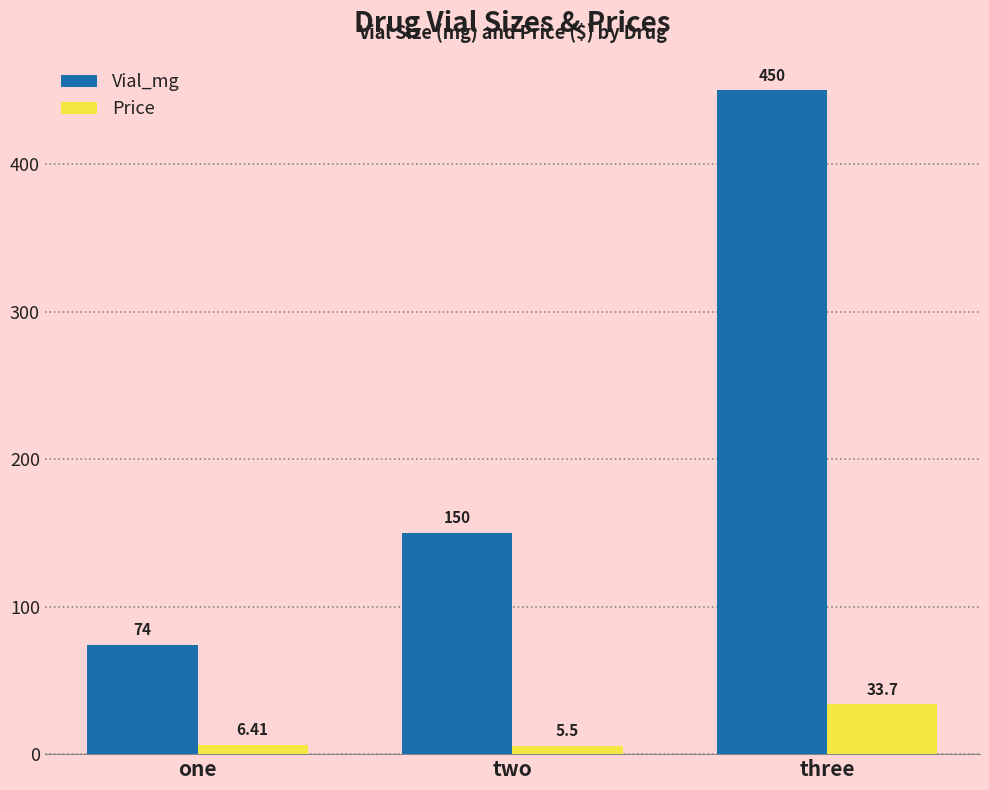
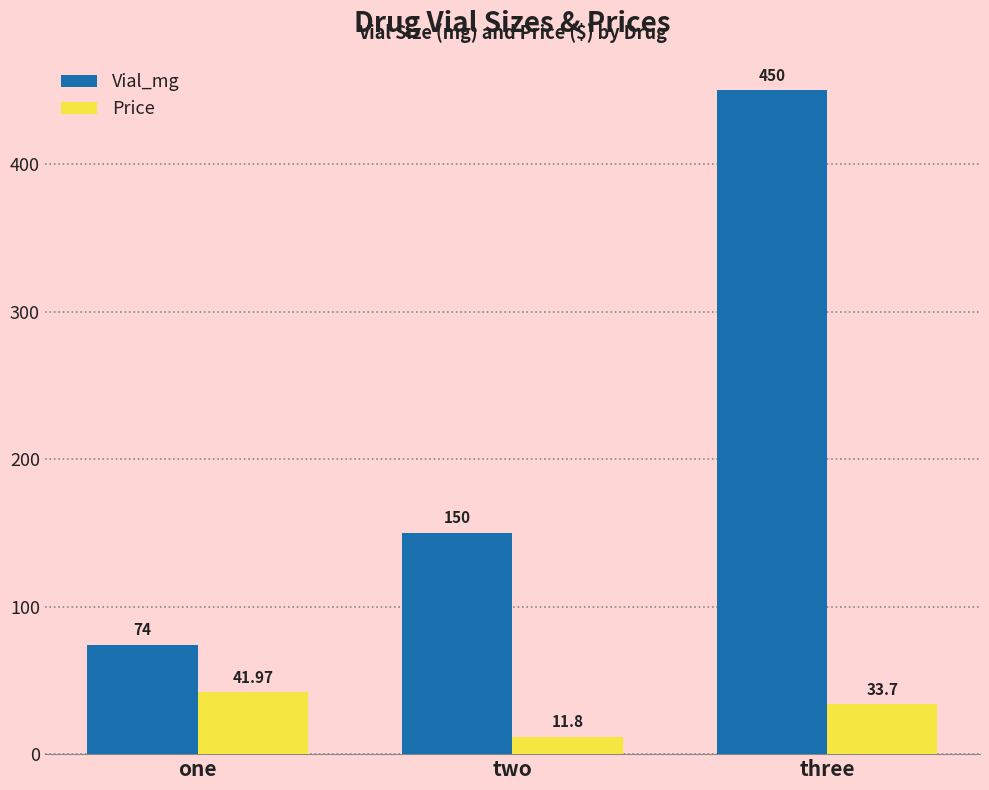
  {
    "Vial_mg": {
      "one": 74,
      "two": 150,
      "three": 450
    },
    "Price": {
-     "one": 6.41,
-     "two": 5.5,
+     "one": 41.97,
+     "two": 11.8,
      "three": 33.7
    }
  }
